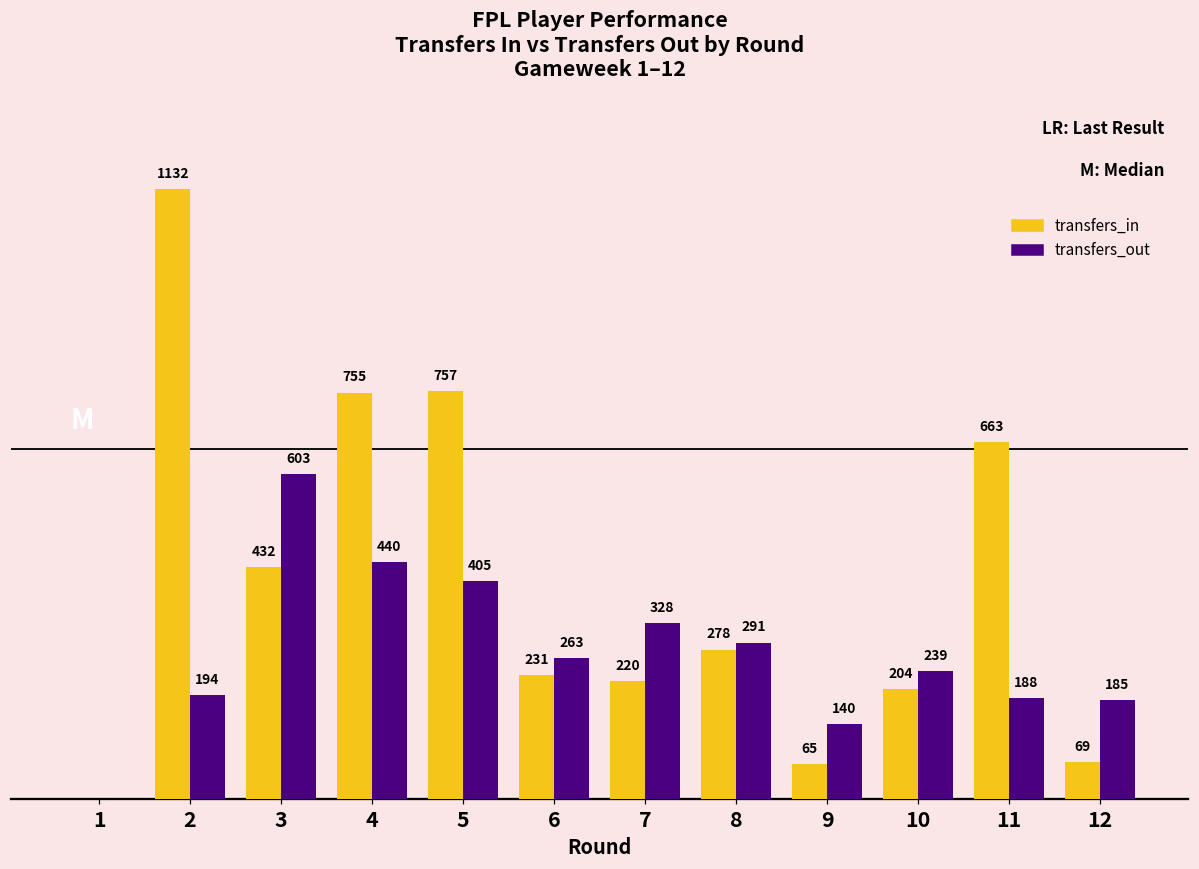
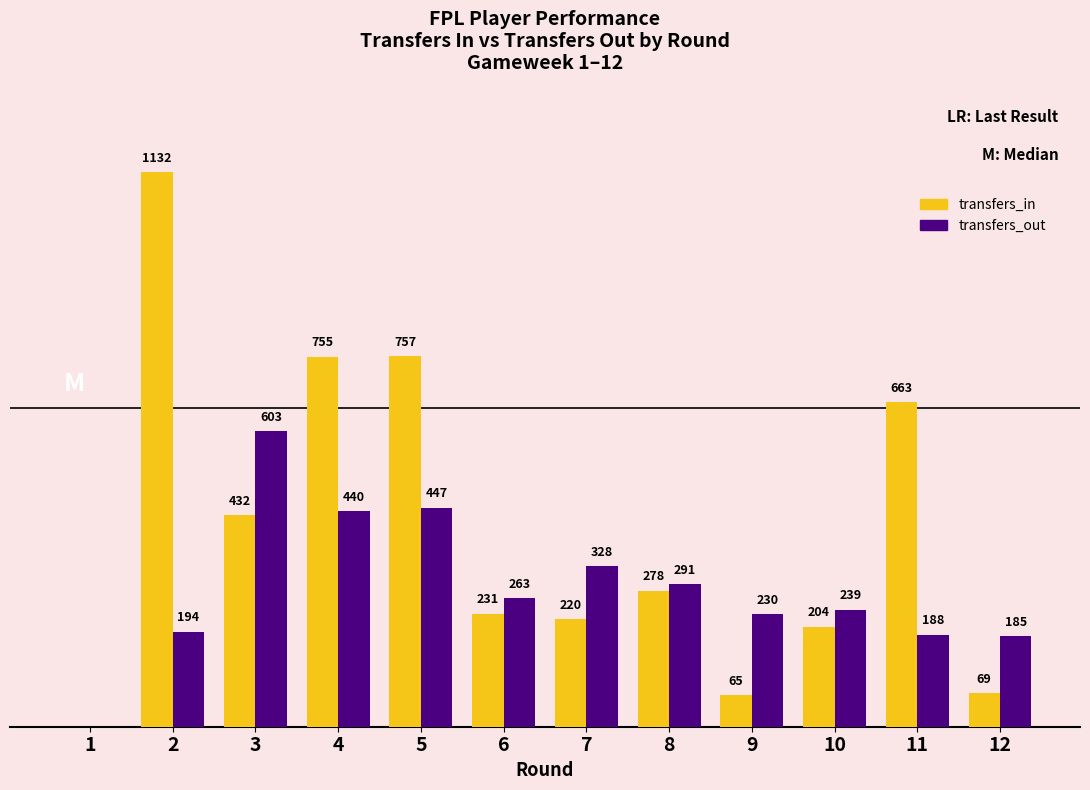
  {
    "transfers_in": {
      "2": 1132,
      "3": 432,
      "4": 755,
      "5": 757,
      "6": 231,
      "7": 220,
      "8": 278,
      "9": 65,
      "10": 204,
      "11": 663,
      "12": 69
    },
    "transfers_out": {
      "2": 194,
      "3": 603,
      "4": 440,
-     "5": 405,
+     "5": 447,
      "6": 263,
      "7": 328,
      "8": 291,
-     "9": 140,
+     "9": 230,
      "10": 239,
      "11": 188,
      "12": 185
    }
  }
